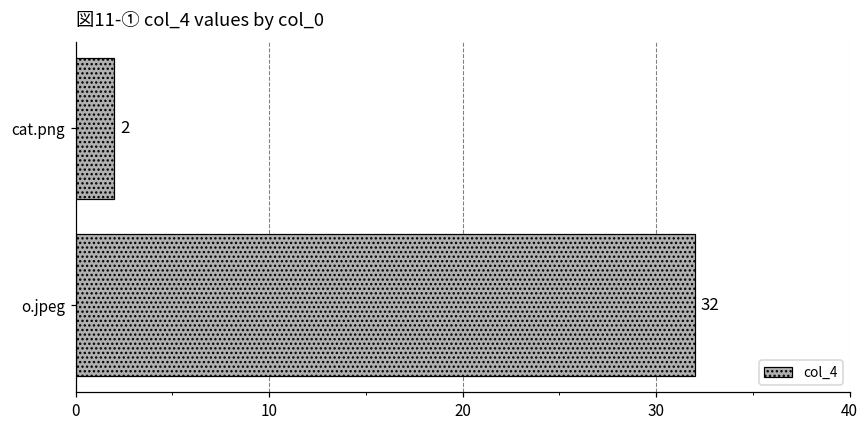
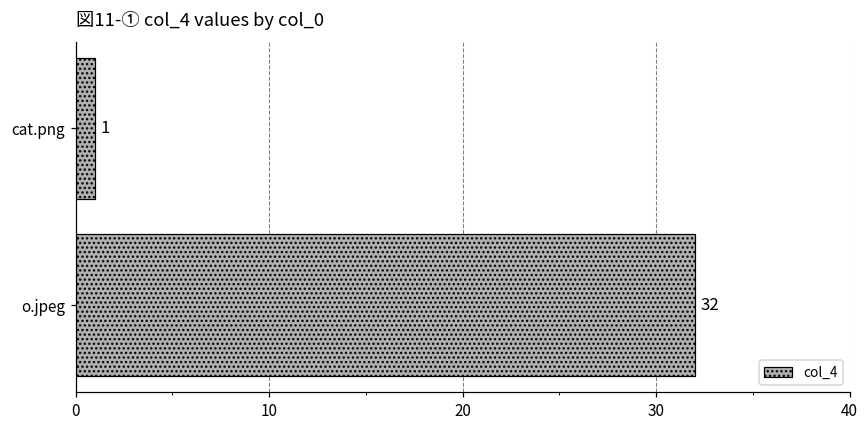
  {
-   "cat.png": 2,
+   "cat.png": 1,
    "o.jpeg": 32
  }
